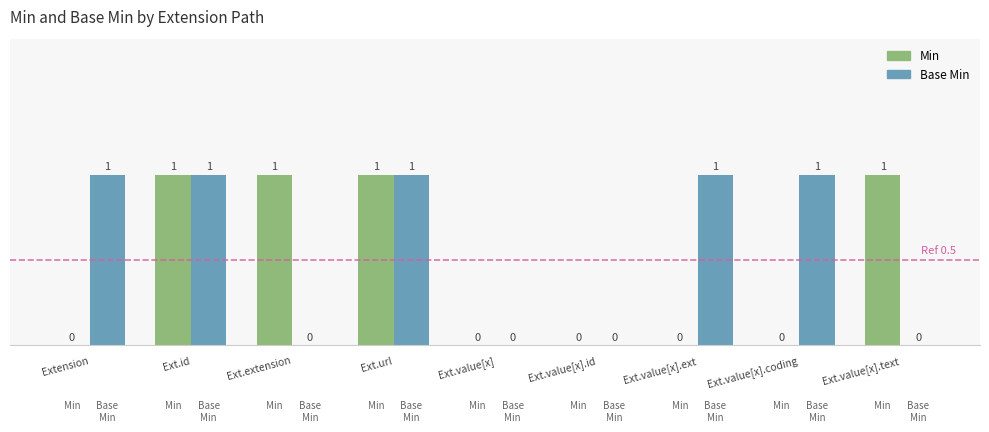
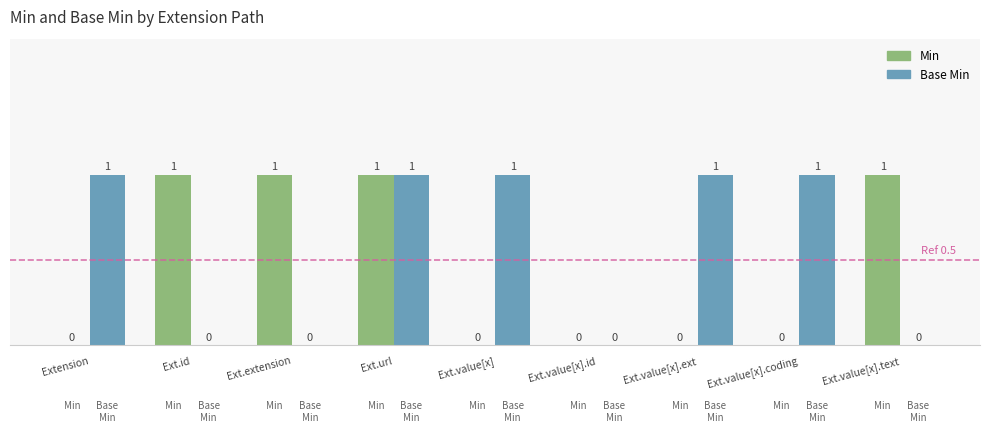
  {
    "Min": {
      "Extension": 0,
      "Ext.id": 1,
      "Ext.extension": 1,
      "Ext.url": 1,
      "Ext.value[x]": 0,
      "Ext.value[x].id": 0,
      "Ext.value[x].ext": 0,
      "Ext.value[x].coding": 0,
      "Ext.value[x].text": 1
    },
    "Base Min": {
      "Extension": 1,
-     "Ext.id": 1,
+     "Ext.id": 0,
      "Ext.extension": 0,
      "Ext.url": 1,
-     "Ext.value[x]": 0,
+     "Ext.value[x]": 1,
      "Ext.value[x].id": 0,
      "Ext.value[x].ext": 1,
      "Ext.value[x].coding": 1,
      "Ext.value[x].text": 0
    }
  }
